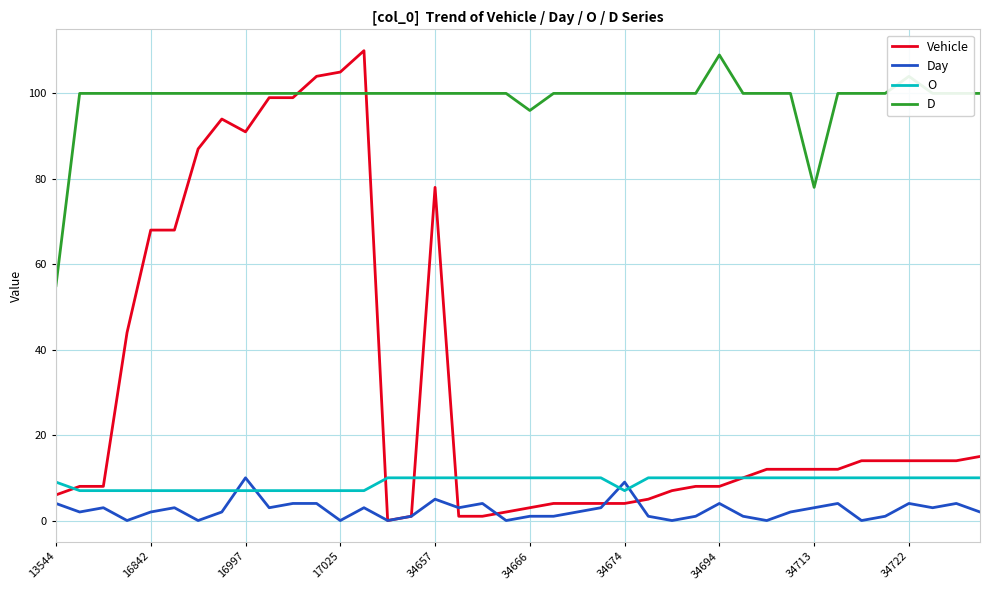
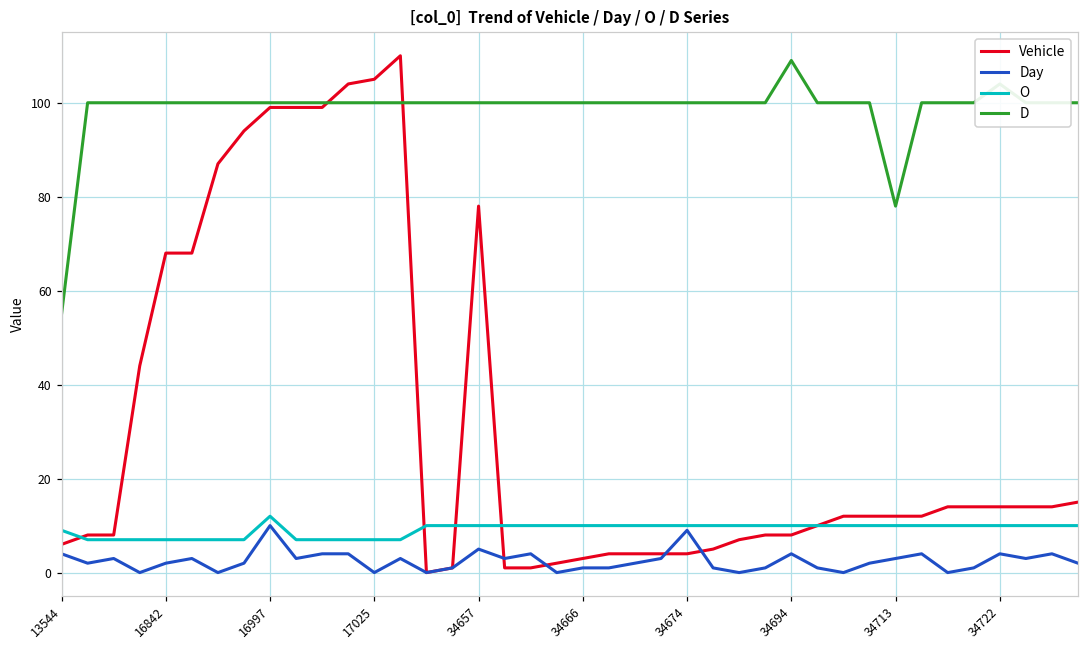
  {
    "Vehicle": {
      "13544": 6,
      "16842": 68,
-     "16997": 91,
+     "16997": 99,
      "17025": 105,
      "34657": 78,
      "34666": 3,
      "34674": 4,
      "34694": 8,
      "34713": 12,
      "34722": 14
    },
    "Day": {
      "13544": 4,
      "16842": 2,
      "16997": 10,
      "17025": 0,
      "34657": 5,
      "34666": 1,
      "34674": 9,
      "34694": 4,
      "34713": 3,
      "34722": 4
    },
    "O": {
      "13544": 9,
      "16842": 7,
-     "16997": 7,
+     "16997": 12,
      "17025": 7,
      "34657": 10,
      "34666": 10,
-     "34674": 7,
+     "34674": 10,
      "34694": 10,
      "34713": 10,
      "34722": 10
    },
    "D": {
      "13544": 55,
      "16842": 100,
      "16997": 100,
      "17025": 100,
      "34657": 100,
-     "34666": 96,
+     "34666": 100,
      "34674": 100,
      "34694": 109,
      "34713": 78
    }
  }
